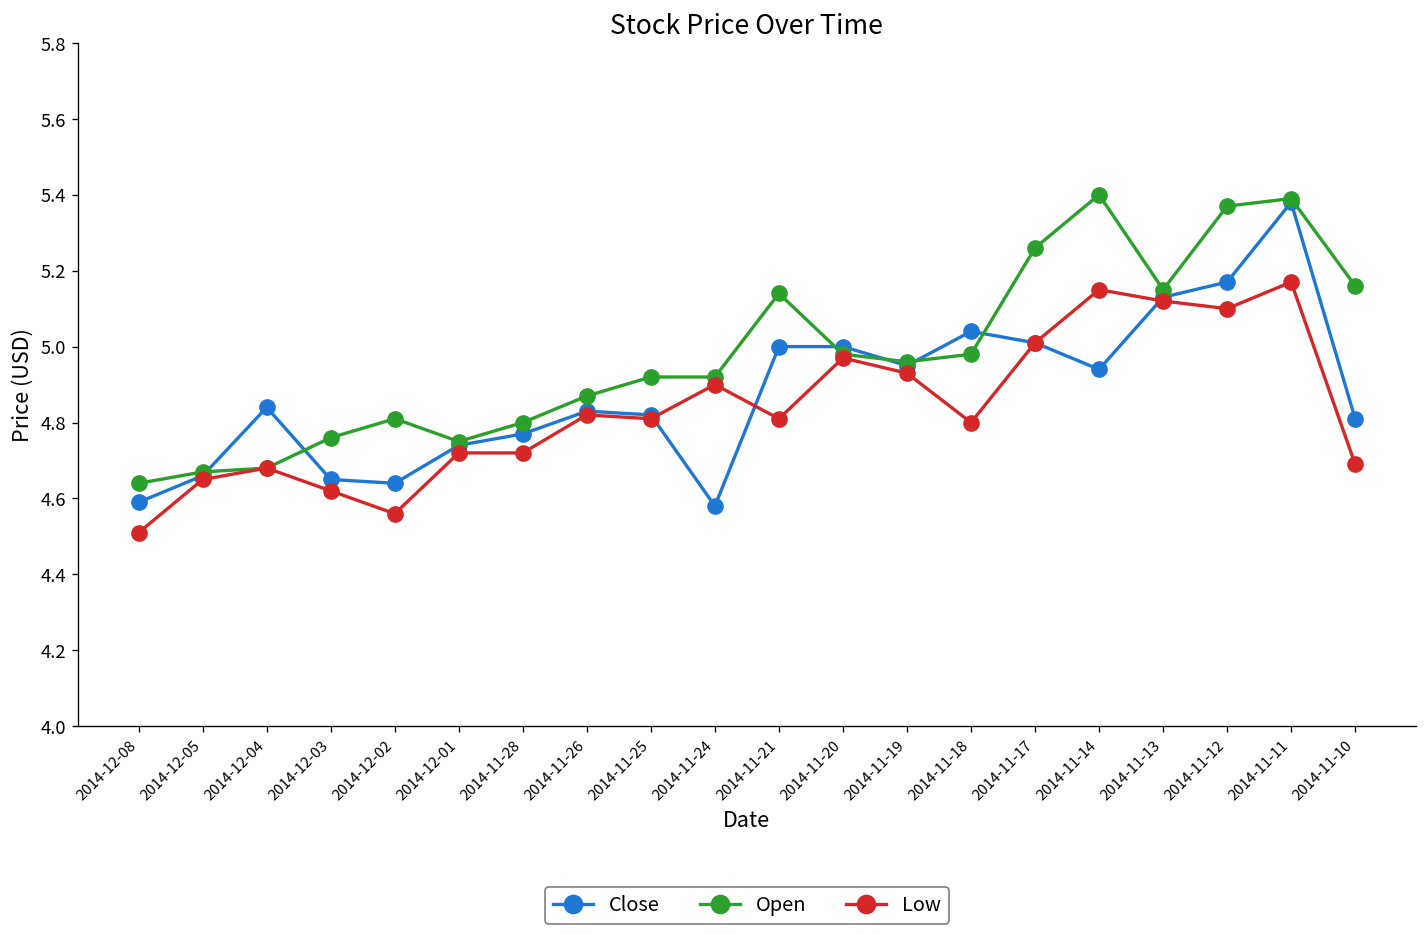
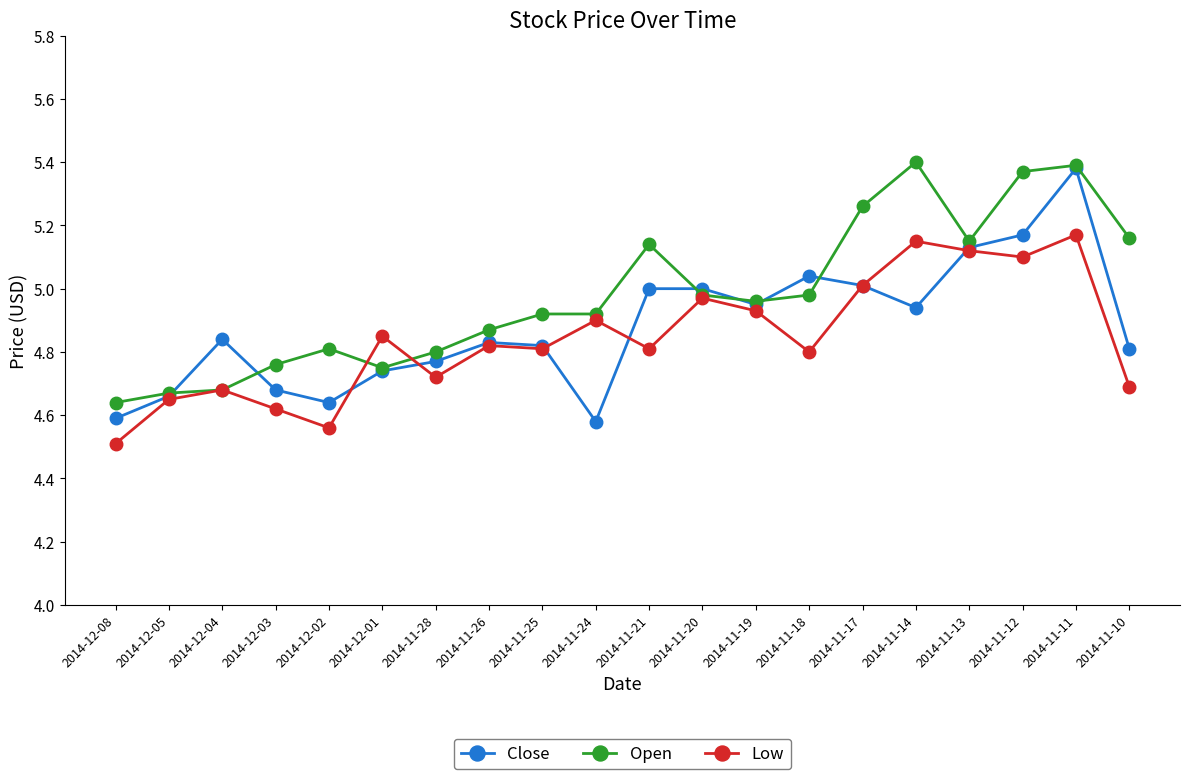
  {
    "Close": {
      "2014-12-08": 4.59,
      "2014-12-05": 4.66,
      "2014-12-04": 4.84,
-     "2014-12-03": 4.65,
+     "2014-12-03": 4.68,
      "2014-12-02": 4.64,
      "2014-12-01": 4.74,
      "2014-11-28": 4.77,
      "2014-11-26": 4.83,
      "2014-11-25": 4.82,
      "2014-11-24": 4.58,
      "2014-11-21": 5.00,
      "2014-11-20": 5.00,
      "2014-11-19": 4.95,
      "2014-11-18": 5.04,
      "2014-11-14": 4.94,
      "2014-11-13": 5.13,
      "2014-11-12": 5.17,
      "2014-11-11": 5.38,
      "2014-11-10": 4.81
    },
    "Open": {
      "2014-12-08": 4.64,
      "2014-12-05": 4.67,
      "2014-12-03": 4.76,
      "2014-12-02": 4.81,
      "2014-12-01": 4.75,
      "2014-11-28": 4.80,
      "2014-11-26": 4.87,
      "2014-11-25": 4.92,
      "2014-11-24": 4.92,
      "2014-11-21": 5.14,
      "2014-11-20": 4.98,
      "2014-11-19": 4.96,
      "2014-11-18": 4.98,
      "2014-11-17": 5.26,
      "2014-11-14": 5.40,
      "2014-11-13": 5.15,
      "2014-11-12": 5.37,
      "2014-11-11": 5.39,
      "2014-11-10": 5.16
    },
    "Low": {
      "2014-12-08": 4.51,
      "2014-12-05": 4.65,
      "2014-12-03": 4.62,
      "2014-12-02": 4.56,
-     "2014-12-01": 4.72,
+     "2014-12-01": 4.85,
      "2014-11-28": 4.72,
      "2014-11-26": 4.82,
      "2014-11-25": 4.81,
      "2014-11-24": 4.90,
      "2014-11-21": 4.81,
      "2014-11-20": 4.97,
      "2014-11-19": 4.93,
      "2014-11-18": 4.80,
      "2014-11-14": 5.15,
      "2014-11-13": 5.12,
      "2014-11-12": 5.10,
      "2014-11-11": 5.17,
      "2014-11-10": 4.69
    }
  }
